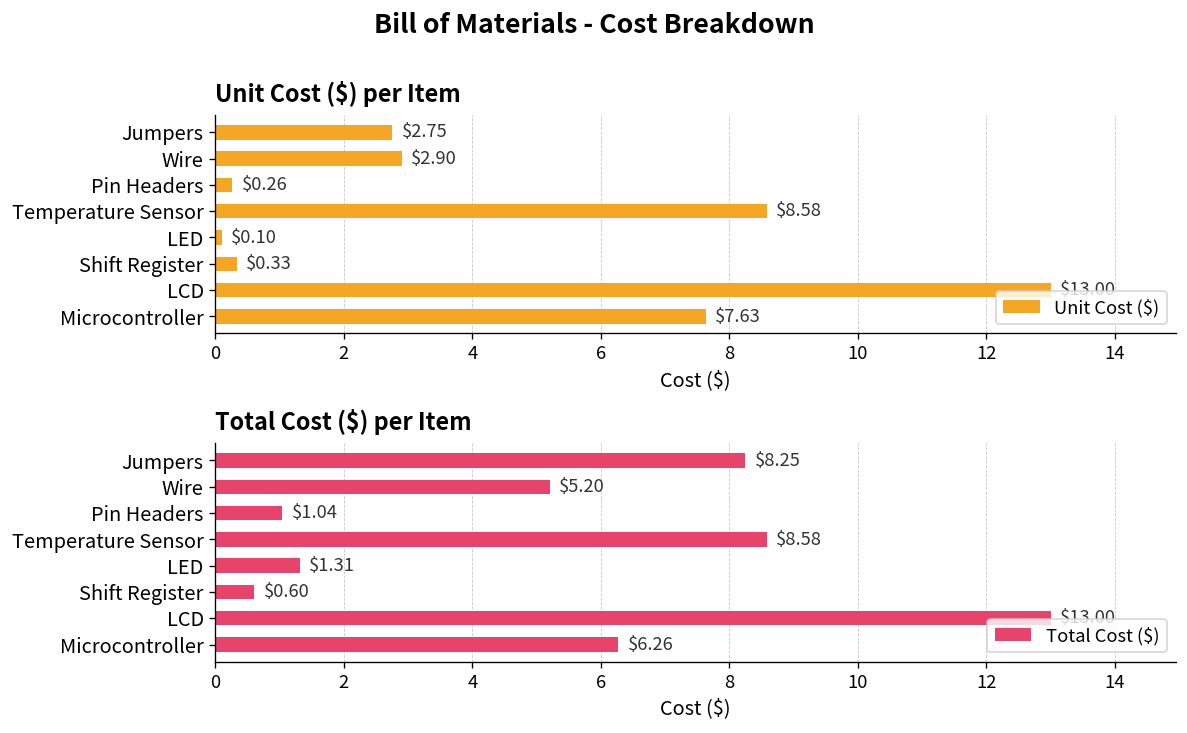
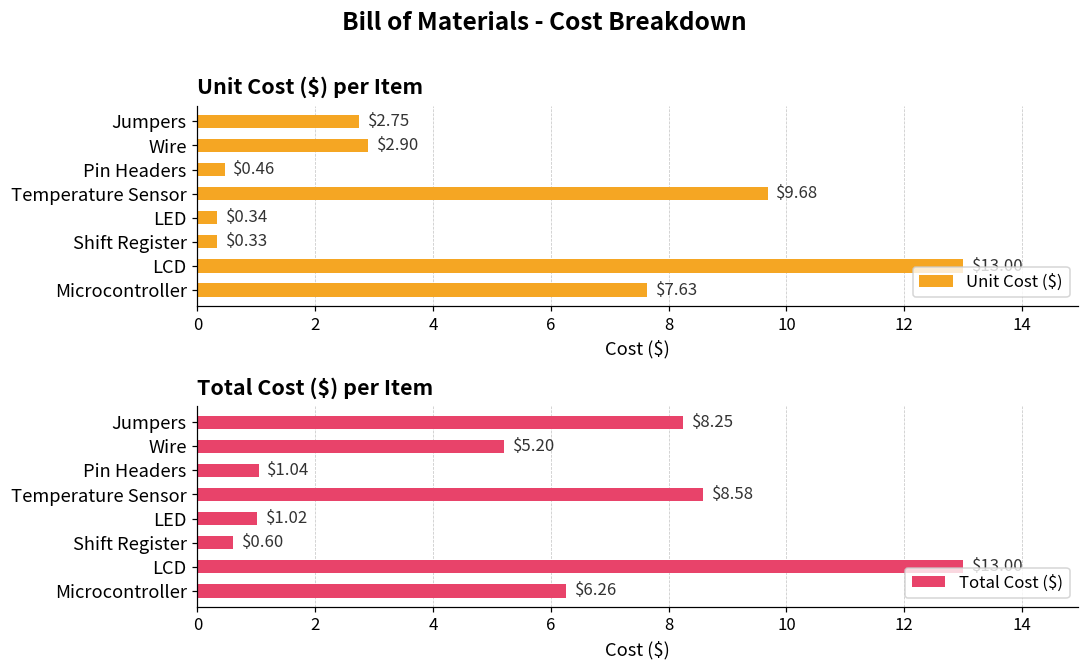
  {
    "Unit Cost ($) per Item": {
      "Jumpers": "$2.75",
      "Wire": "$2.90",
-     "Pin Headers": "$0.26",
-     "Temperature Sensor": "$8.58",
-     "LED": "$0.10",
+     "Pin Headers": "$0.46",
+     "Temperature Sensor": "$9.68",
+     "LED": "$0.34",
      "Shift Register": "$0.33",
      "Microcontroller": "$7.63"
    },
    "Total Cost ($) per Item": {
      "Jumpers": "$8.25",
      "Wire": "$5.20",
      "Pin Headers": "$1.04",
      "Temperature Sensor": "$8.58",
-     "LED": "$1.31",
+     "LED": "$1.02",
      "Shift Register": "$0.60",
      "Microcontroller": "$6.26"
    }
  }
